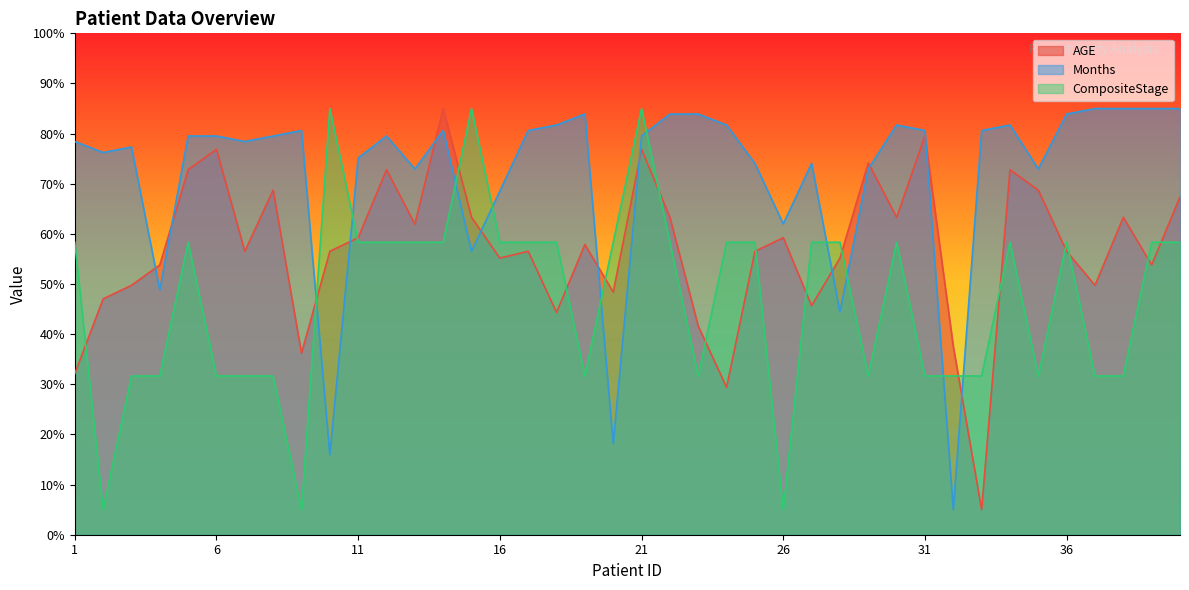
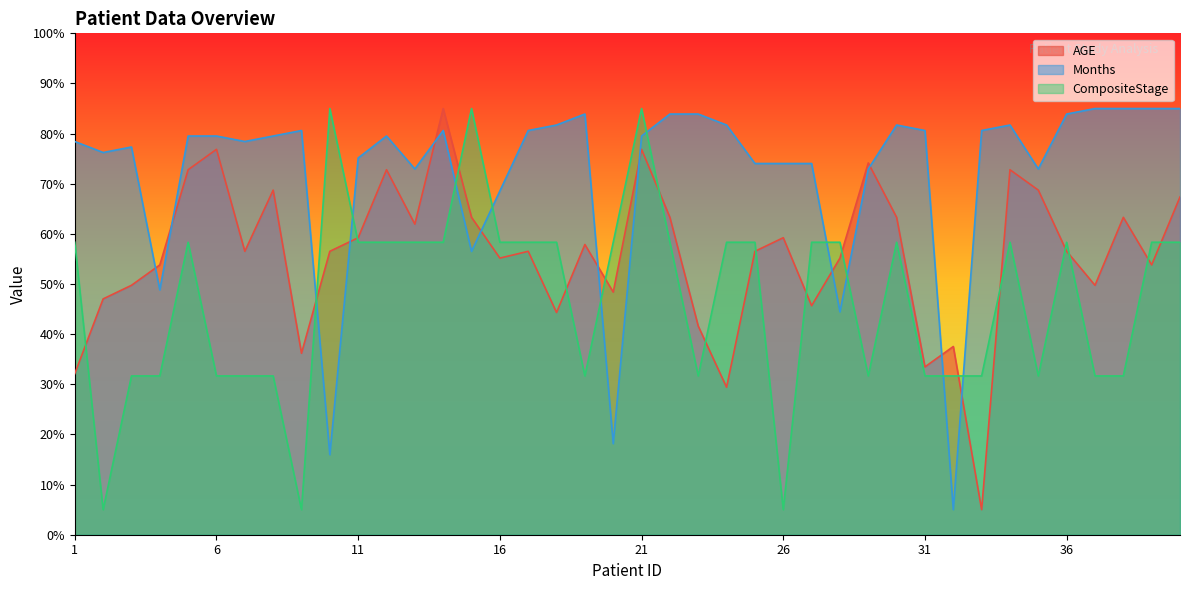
  {
    "AGE": {
      "1": "32%",
      "6": "77%",
      "11": "59%",
      "16": "55%",
      "21": "77%",
      "26": "59%",
-     "31": "80%",
+     "31": "33%",
      "36": "57%"
    },
    "Months": {
      "1": "78%",
      "6": "80%",
      "11": "75%",
      "16": "69%",
      "21": "80%",
-     "26": "62%",
+     "26": "74%",
      "31": "81%",
      "36": "84%"
    },
    "CompositeStage": {
      "1": "58%",
      "6": "32%",
      "11": "58%",
      "16": "58%",
      "21": "85%",
      "26": "5%",
      "31": "32%",
      "36": "58%"
    }
  }
